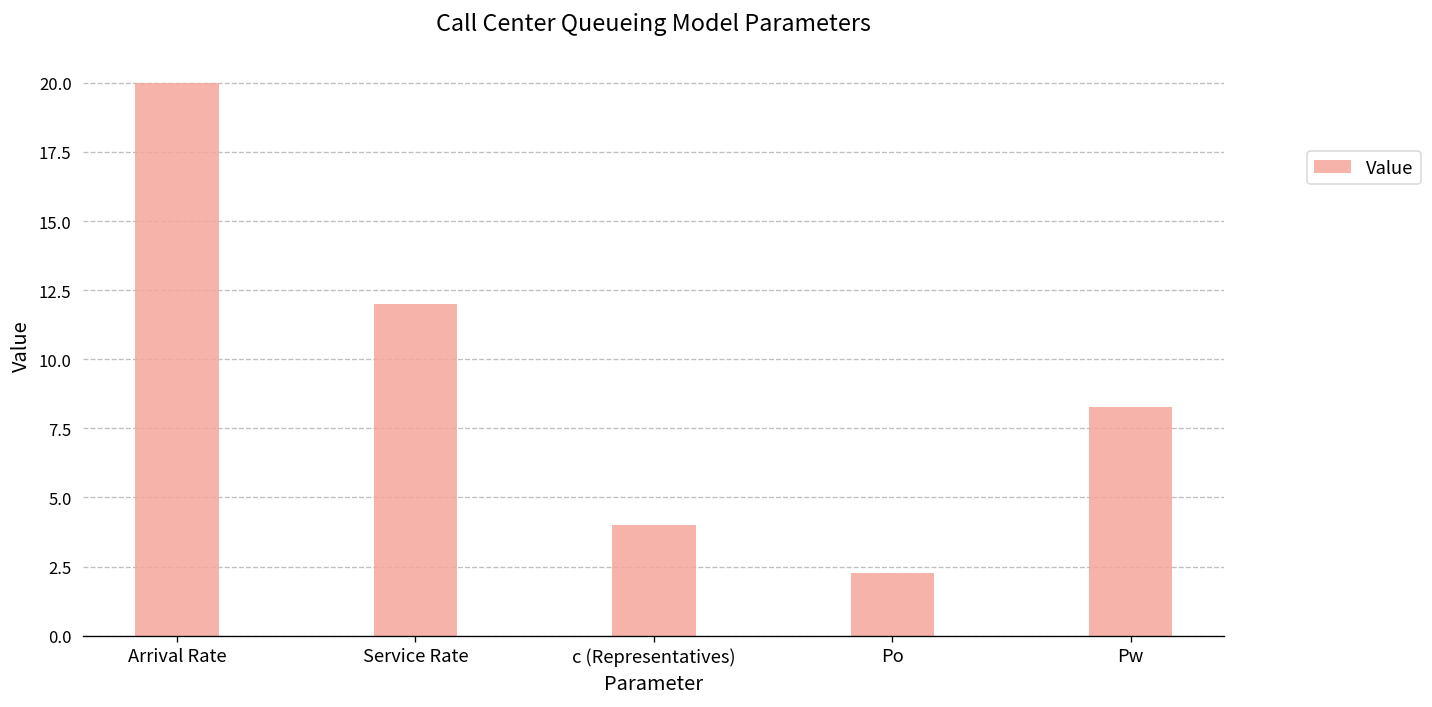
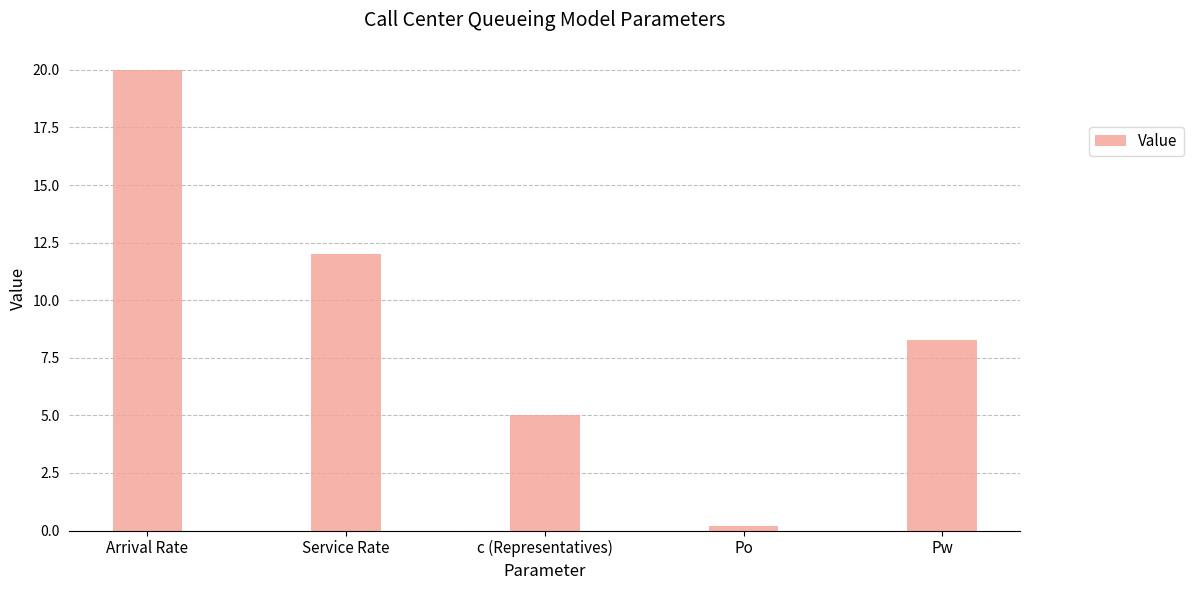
  {
    "Arrival Rate": 20.0,
    "Service Rate": 12.0,
-   "c (Representatives)": 4,
-   "Po": 2.3,
+   "c (Representatives)": 5,
+   "Po": 0.2,
    "Pw": 8.3
  }
